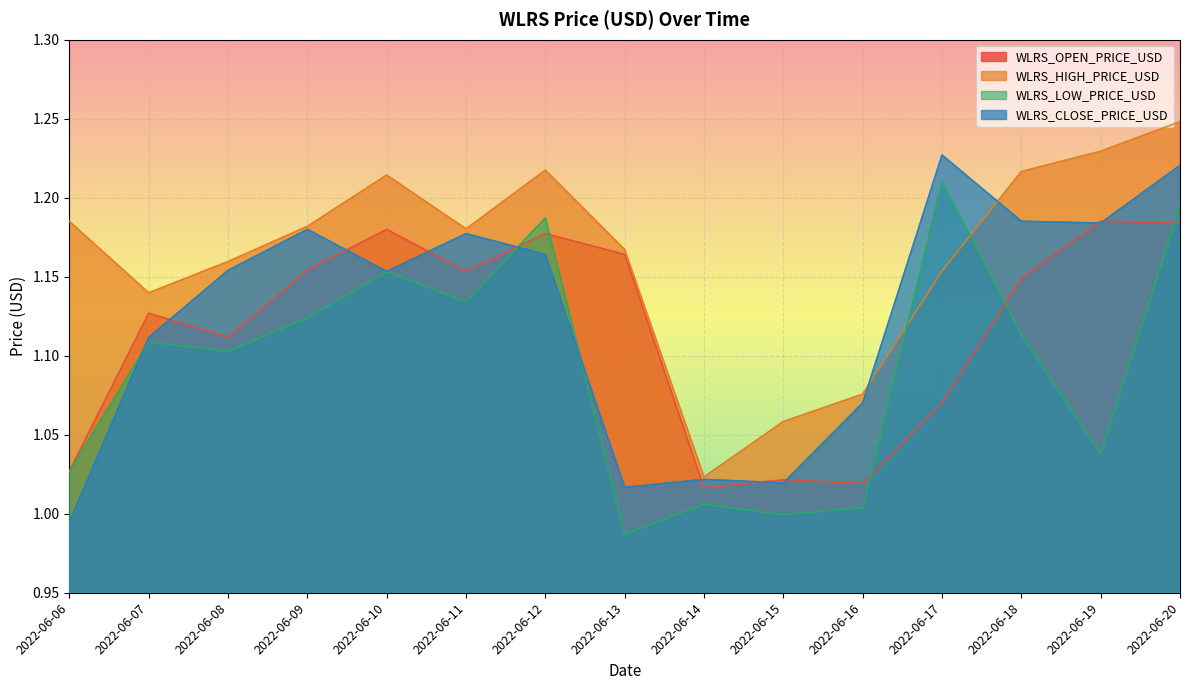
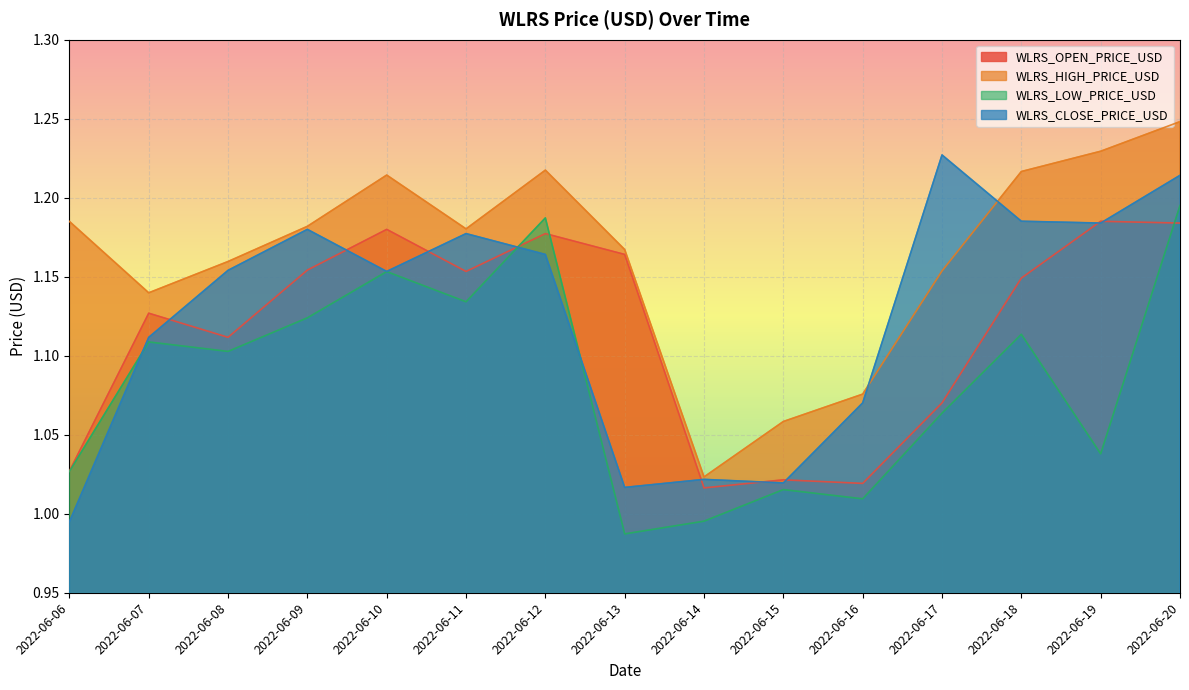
  {
    "WLRS_LOW_PRICE_USD": {
      "2022-06-07": 1.109,
      "2022-06-08": 1.103,
      "2022-06-09": 1.124,
      "2022-06-11": 1.134,
      "2022-06-12": 1.187,
      "2022-06-13": 0.987,
-     "2022-06-14": 1.006,
-     "2022-06-15": 0.999,
-     "2022-06-16": 1.004,
-     "2022-06-17": 1.210,
+     "2022-06-14": 0.995,
+     "2022-06-15": 1.015,
+     "2022-06-16": 1.009,
+     "2022-06-17": 1.064,
      "2022-06-18": 1.114,
      "2022-06-19": 1.038,
      "2022-06-20": 1.195
    },
    "WLRS_CLOSE_PRICE_USD": {
      "2022-06-06": 0.995,
      "2022-06-07": 1.112,
      "2022-06-08": 1.154,
      "2022-06-09": 1.180,
      "2022-06-11": 1.177,
      "2022-06-12": 1.164,
      "2022-06-13": 1.017,
      "2022-06-15": 1.020,
      "2022-06-16": 1.070,
      "2022-06-17": 1.227,
      "2022-06-18": 1.185,
-     "2022-06-20": 1.220
+     "2022-06-20": 1.214
    }
  }
